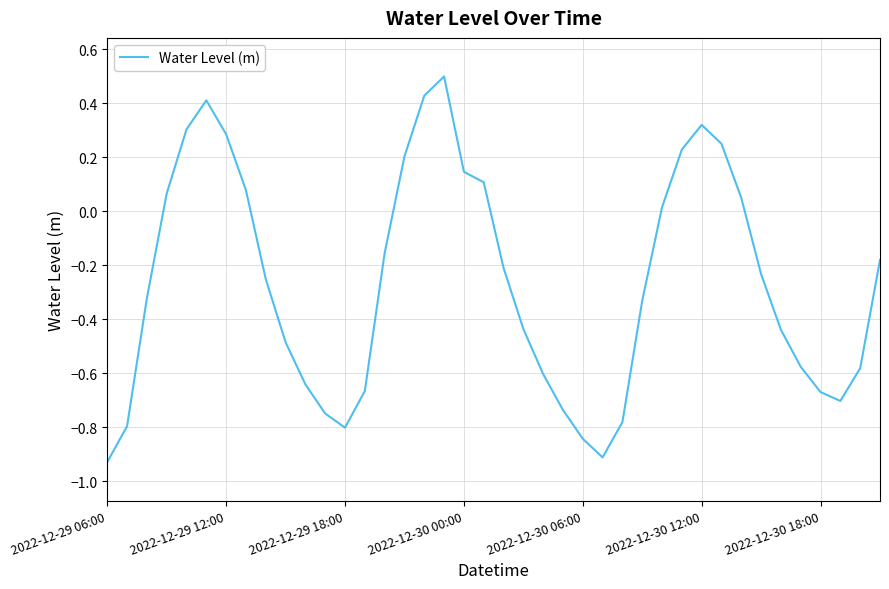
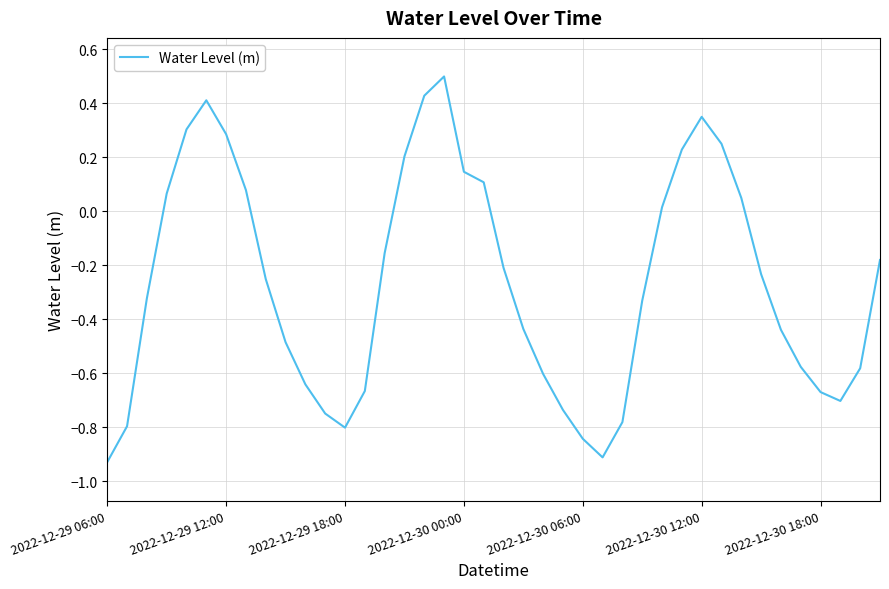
  {
    "2022-12-29 06:00": -0.93,
    "2022-12-29 12:00": 0.29,
    "2022-12-29 18:00": -0.80,
    "2022-12-30 00:00": 0.15,
    "2022-12-30 06:00": -0.84,
-   "2022-12-30 12:00": 0.32,
+   "2022-12-30 12:00": 0.35,
    "2022-12-30 18:00": -0.67
  }
